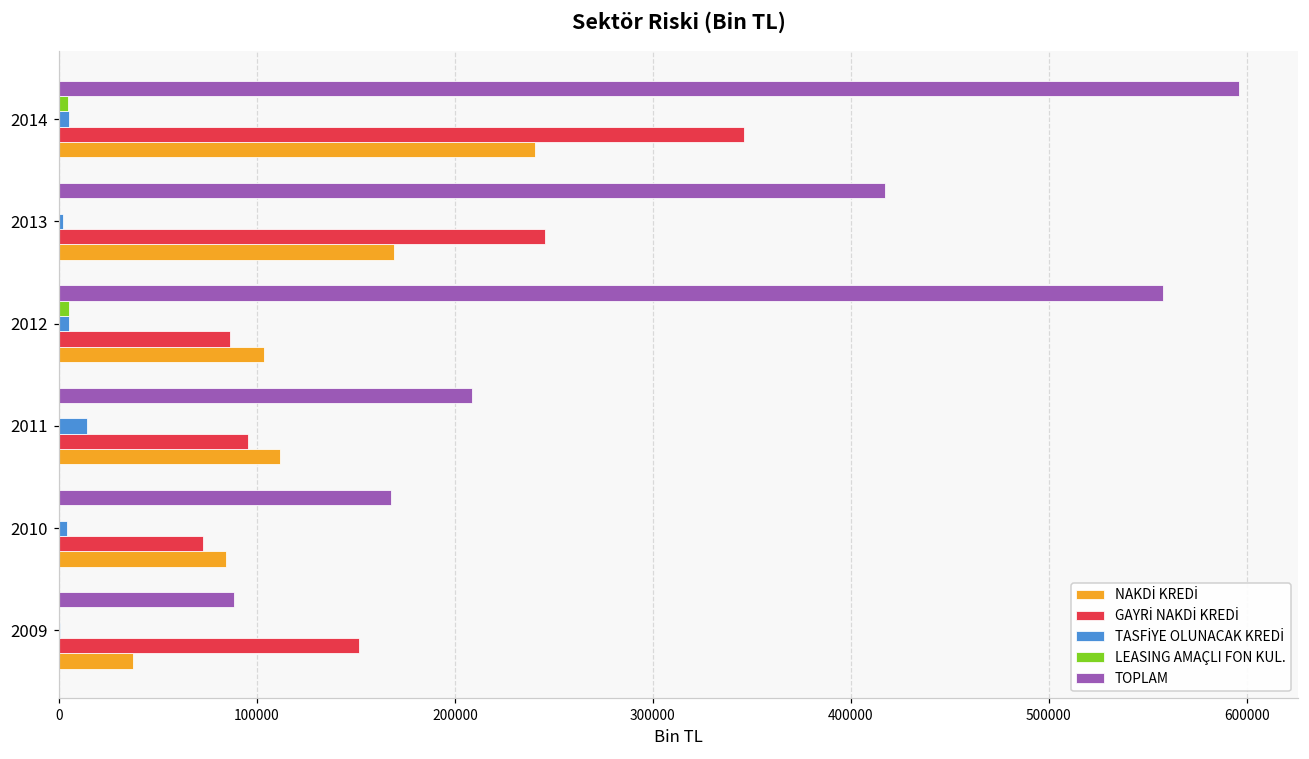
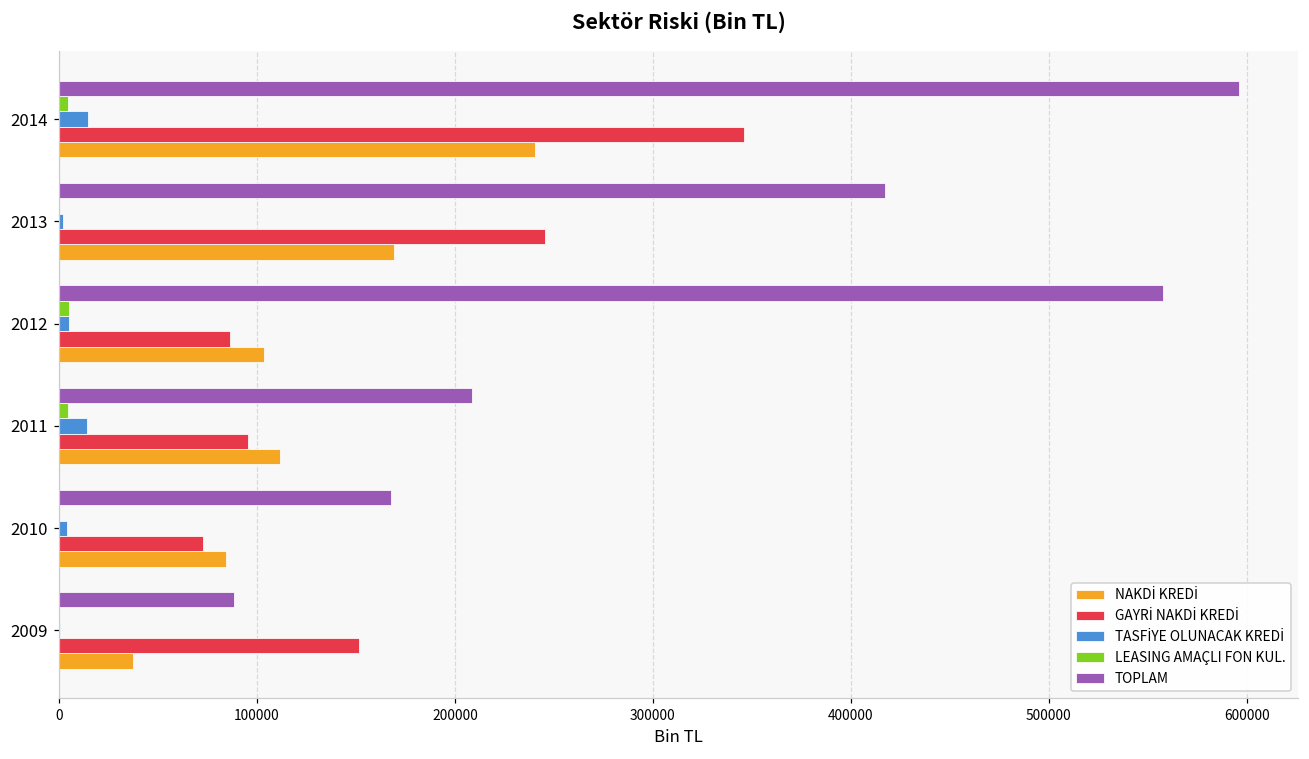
  {
    "NAKDİ KREDİ": {
      "2014": 241000,
      "2013": 169000,
      "2012": 103000,
      "2011": 112000,
      "2010": 85000,
      "2009": 37000
    },
    "GAYRİ NAKDİ KREDİ": {
      "2014": 346000,
      "2013": 246000,
      "2012": 86000,
      "2011": 96000,
      "2010": 73000,
      "2009": 152000
    },
    "TASFİYE OLUNACAK KREDİ": {
-     "2014": 5000,
+     "2014": 15000,
      "2013": 2000,
      "2012": 5000,
      "2011": 14000,
      "2010": 4000
    },
    "LEASING AMAÇLI FON KUL.": {
      "2014": 4000,
      "2012": 5000,
-     "2011": 0
+     "2011": 5000
    },
    "TOPLAM": {
      "2014": 596000,
      "2013": 417000,
      "2012": 558000,
      "2011": 209000,
      "2010": 168000,
      "2009": 88000
    }
  }
